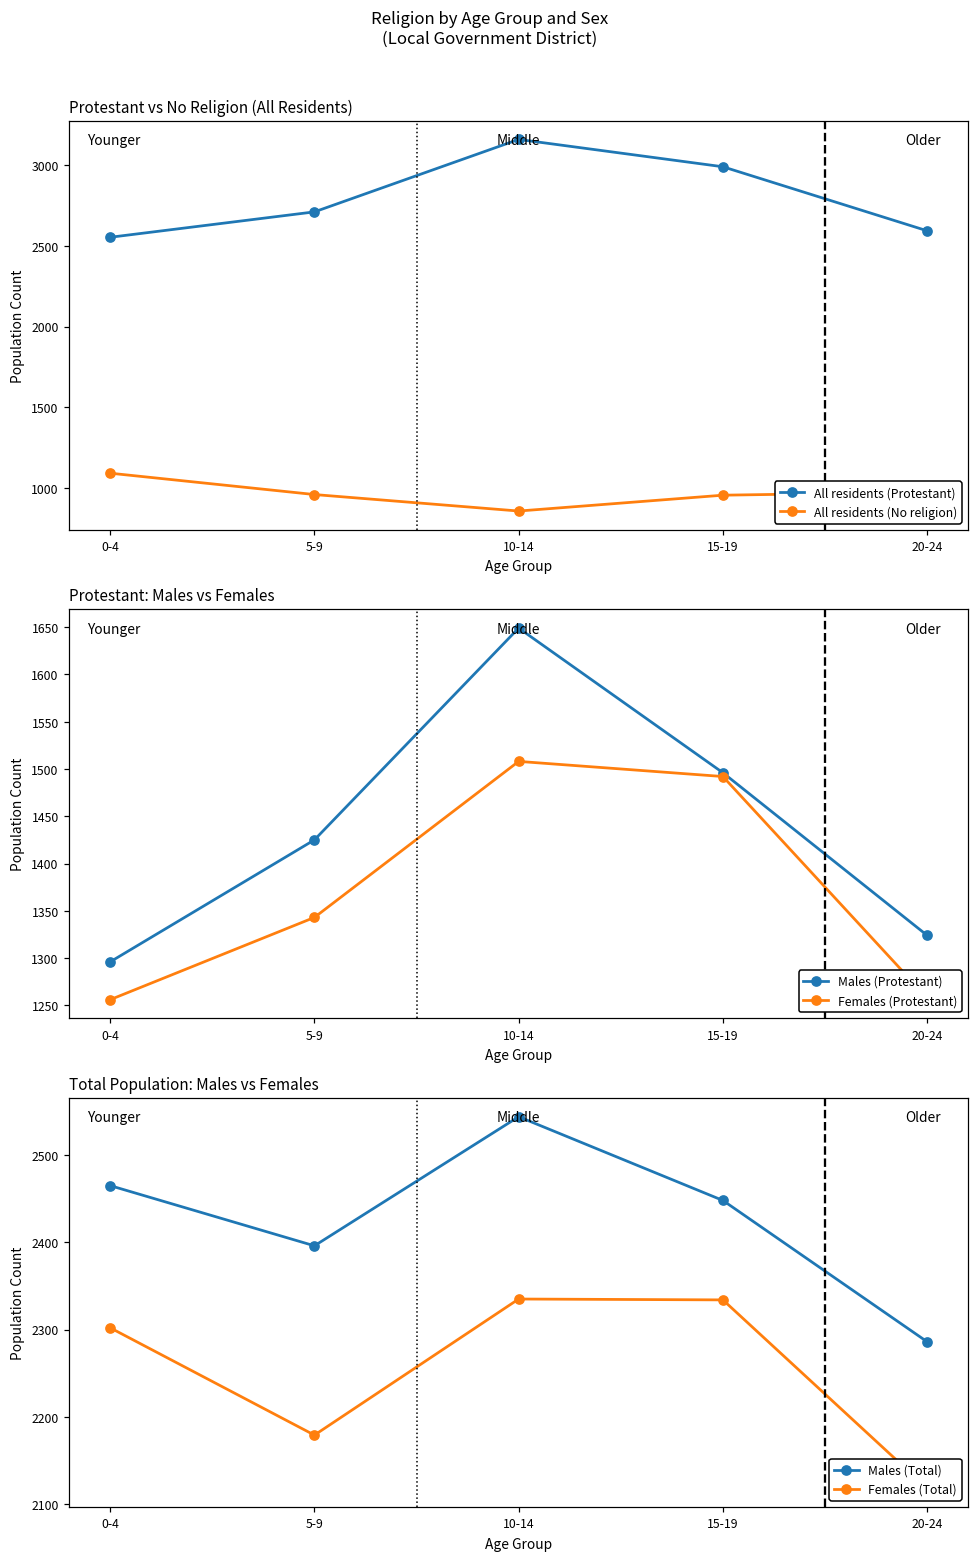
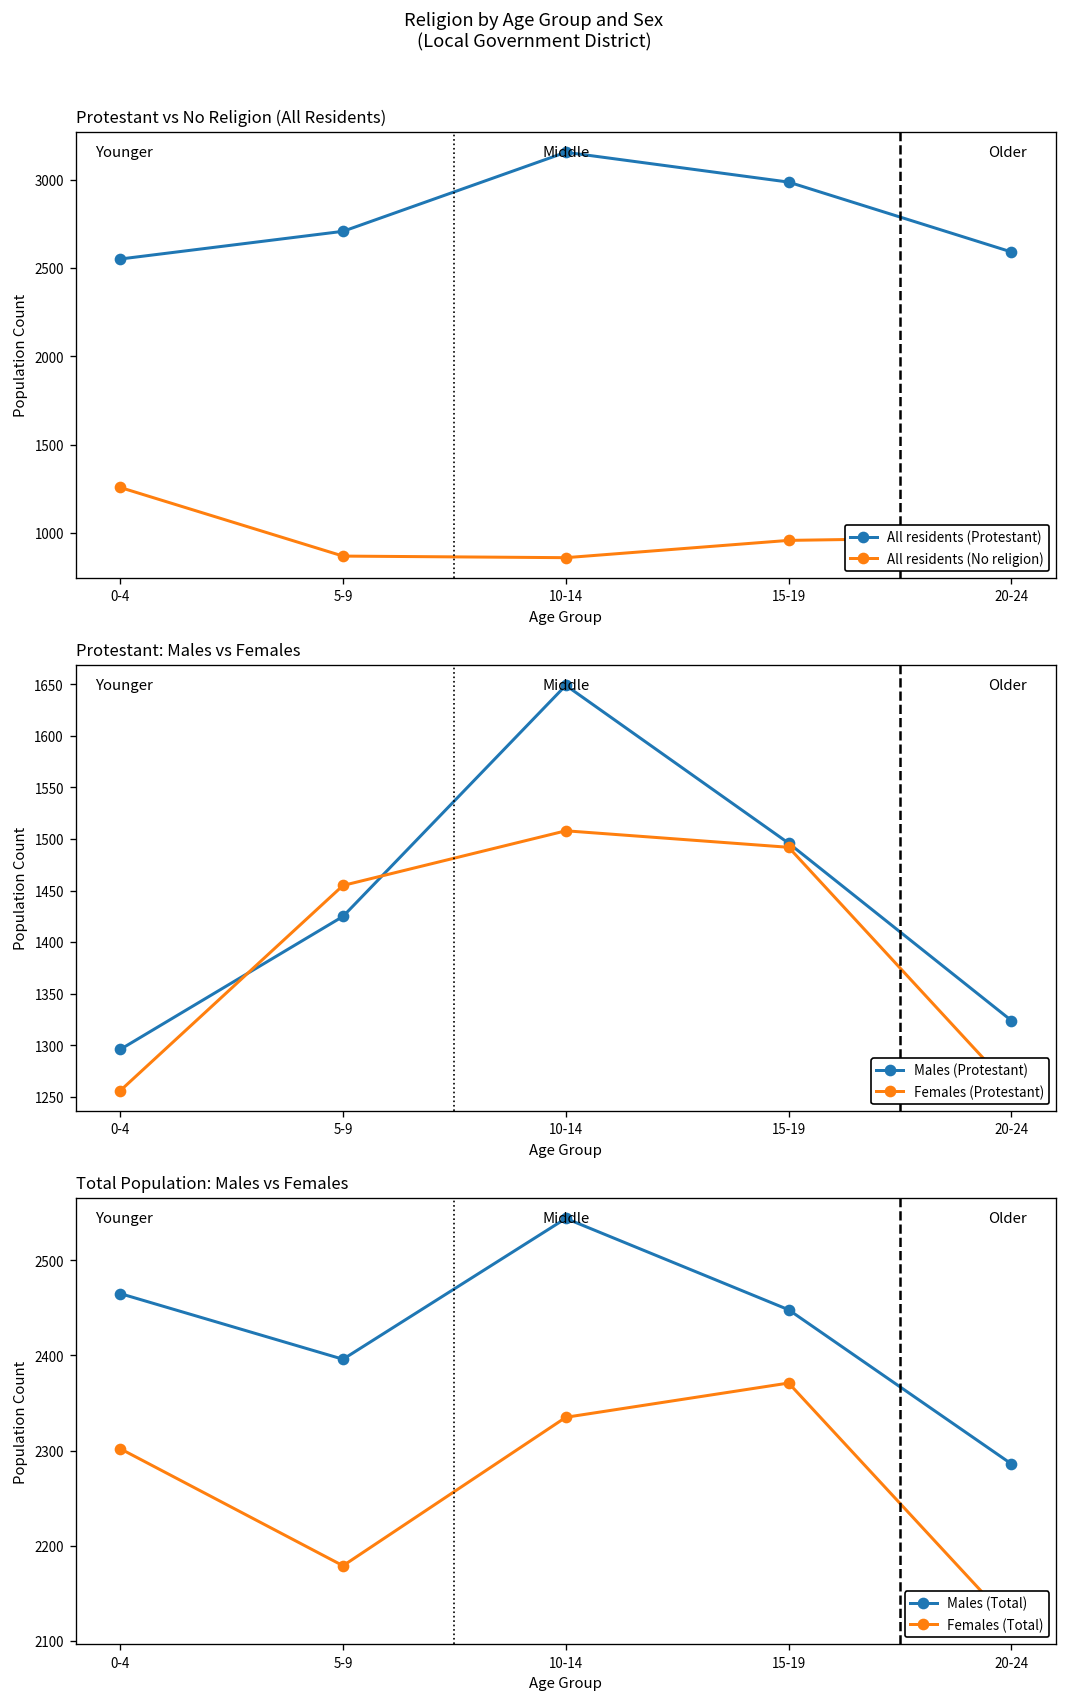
  {
    "Protestant vs No Religion (All Residents)": {
      "All residents (Protestant)": {
        "0-4": 2550,
        "5-9": 2710,
        "10-14": 3160,
        "15-19": 2990,
        "20-24": 2590
      },
      "All residents (No religion)": {
-       "0-4": 1090,
-       "5-9": 960,
+       "0-4": 1260,
+       "5-9": 870,
        "10-14": 860,
        "15-19": 960
      }
    },
    "Protestant: Males vs Females": {
      "Males (Protestant)": {
        "0-4": 1300,
        "5-9": 1430,
        "10-14": 1650,
        "15-19": 1500,
        "20-24": 1320
      },
      "Females (Protestant)": {
        "0-4": 1260,
-       "5-9": 1340,
+       "5-9": 1460,
        "10-14": 1510,
        "15-19": 1490
      }
    },
    "Total Population: Males vs Females": {
      "Males (Total)": {
        "0-4": 2470,
        "5-9": 2400,
        "10-14": 2540,
        "15-19": 2450,
        "20-24": 2290
      },
      "Females (Total)": {
        "0-4": 2300,
        "5-9": 2180,
        "10-14": 2340,
-       "15-19": 2330
+       "15-19": 2370
      }
    }
  }
